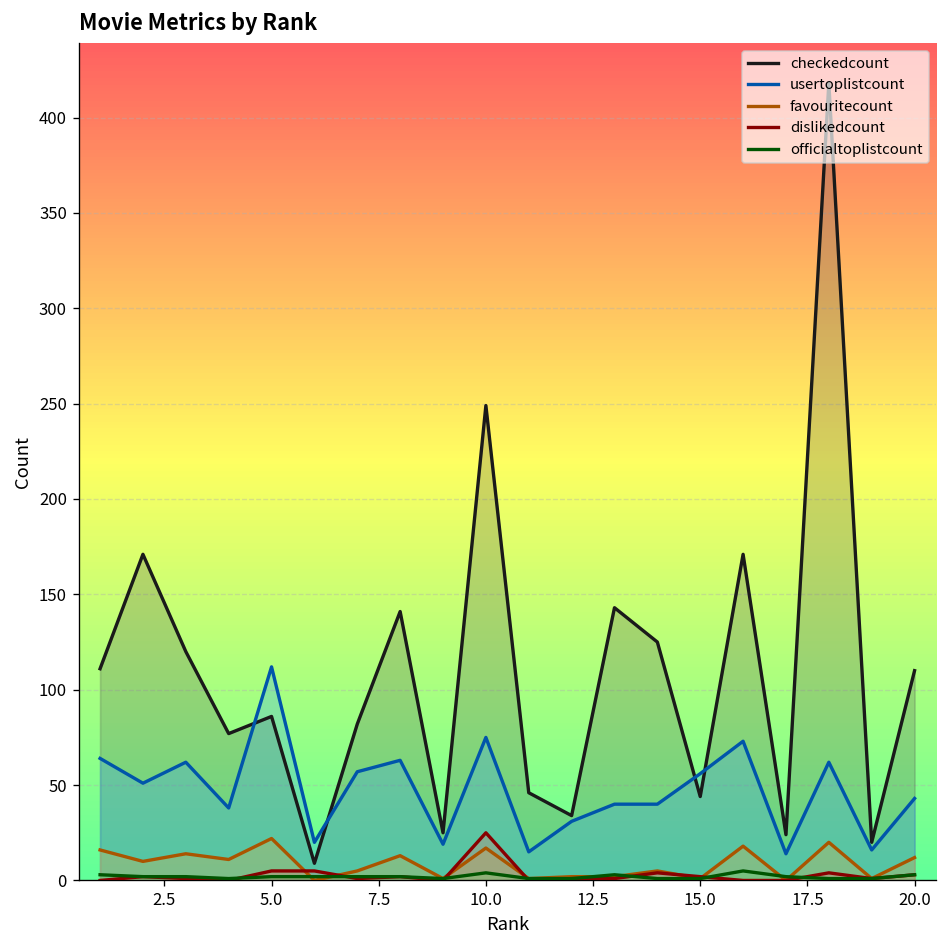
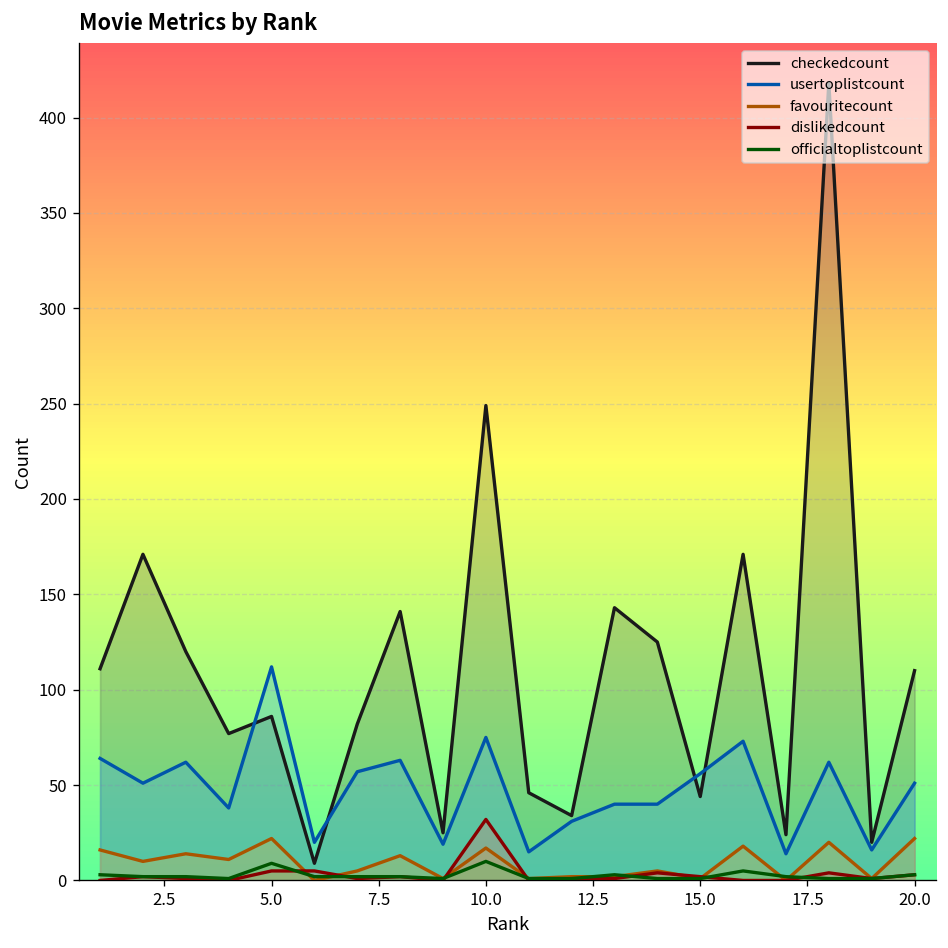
  {
    "checkedcount": {
      "5.0": 86,
      "10.0": 249,
      "15.0": 44,
      "20.0": 110
    },
    "usertoplistcount": {
      "5.0": 112,
      "10.0": 75,
      "15.0": 56,
-     "20.0": 43
+     "20.0": 51
    },
    "favouritecount": {
      "5.0": 22,
      "10.0": 17,
-     "20.0": 12
+     "20.0": 22
    },
    "dislikedcount": {
      "5.0": 5,
-     "10.0": 25
+     "10.0": 32
    },
    "officialtoplistcount": {
-     "5.0": 2,
-     "10.0": 4
+     "5.0": 9,
+     "10.0": 10
    }
  }
